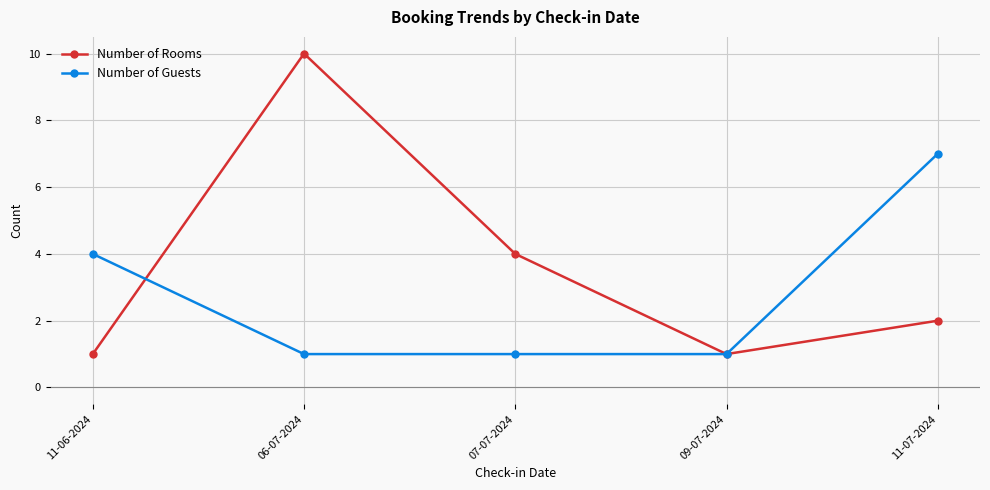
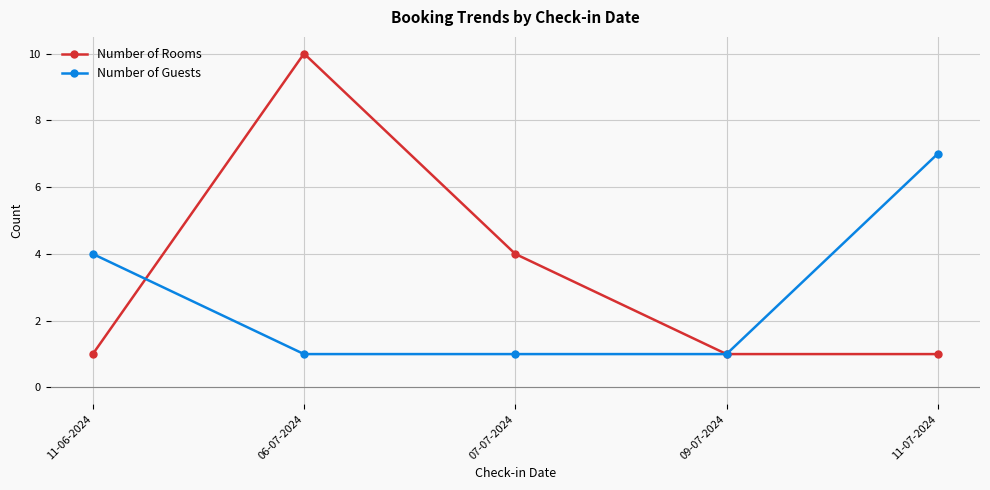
  {
    "Number of Rooms": {
      "11-06-2024": 1,
      "06-07-2024": 10,
      "07-07-2024": 4,
-     "11-07-2024": 2
+     "11-07-2024": 1
    },
    "Number of Guests": {
      "11-06-2024": 4,
      "06-07-2024": 1,
      "07-07-2024": 1,
      "11-07-2024": 7
    }
  }
